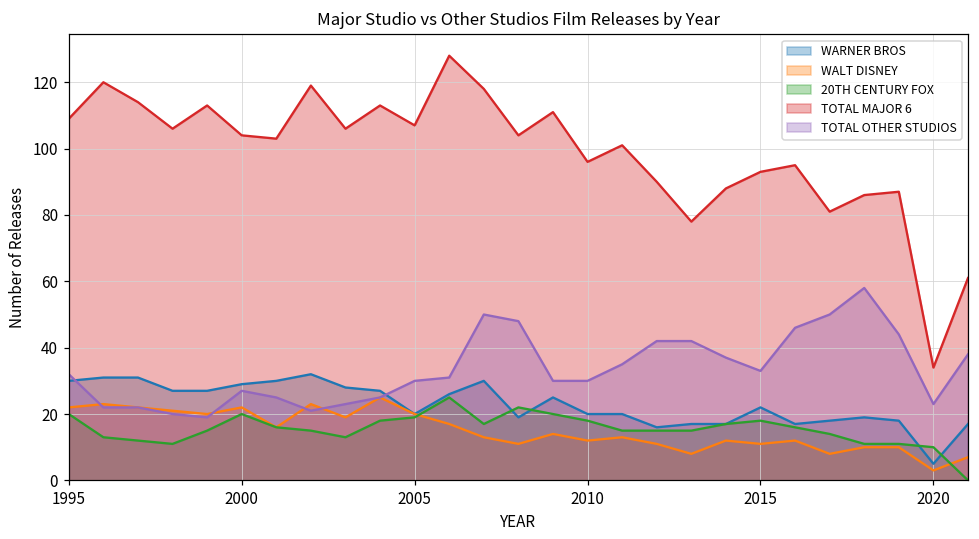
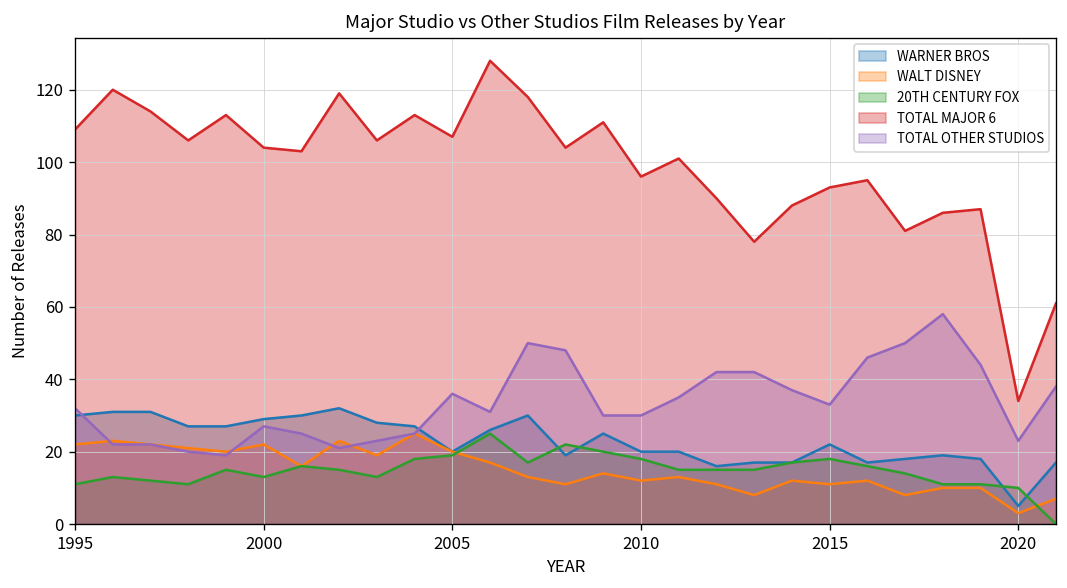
  {
    "WARNER BROS": {
      "1995": 30,
      "2000": 29,
      "2010": 20,
      "2015": 22,
      "2020": 5
    },
    "20TH CENTURY FOX": {
-     "1995": 20,
-     "2000": 20,
+     "1995": 11,
+     "2000": 13,
      "2005": 19,
      "2010": 18,
      "2015": 18,
      "2020": 10
    },
    "TOTAL OTHER STUDIOS": {
      "1995": 32,
      "2000": 27,
-     "2005": 30,
+     "2005": 36,
      "2010": 30,
      "2015": 33,
      "2020": 23
    }
  }
